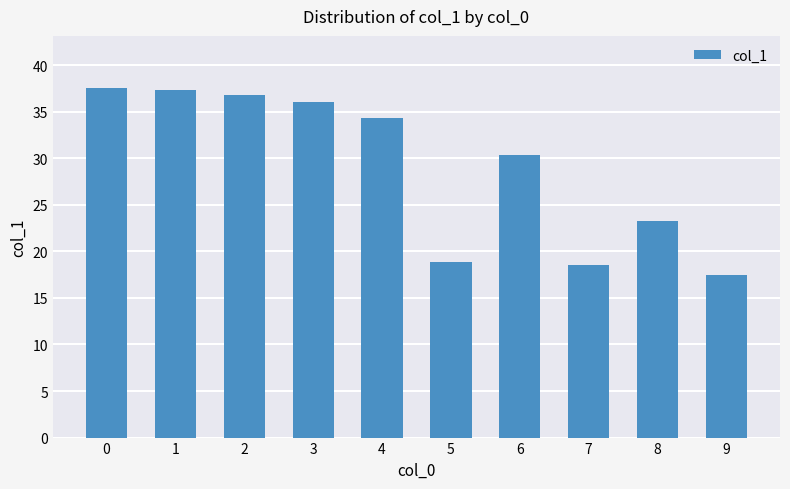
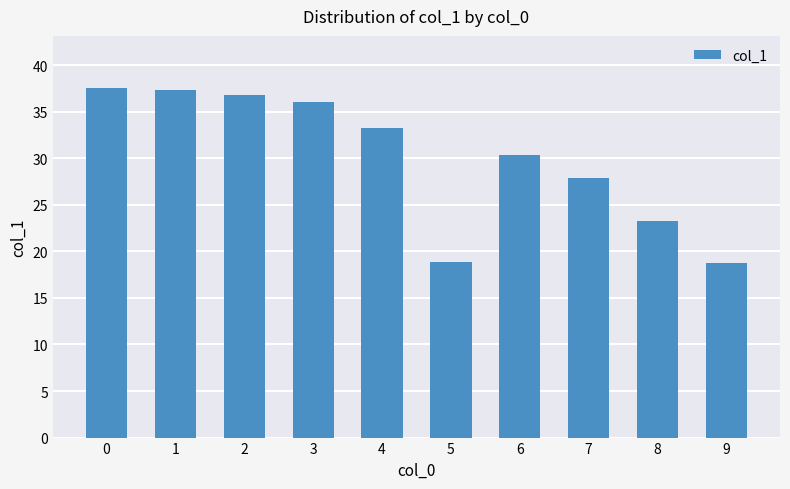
  {
    "0": 38,
    "1": 37,
    "2": 37,
    "3": 36,
-   "4": 34,
+   "4": 33,
    "5": 19,
    "6": 30,
-   "7": 19,
+   "7": 28,
    "8": 23,
-   "9": 17
+   "9": 19
  }
